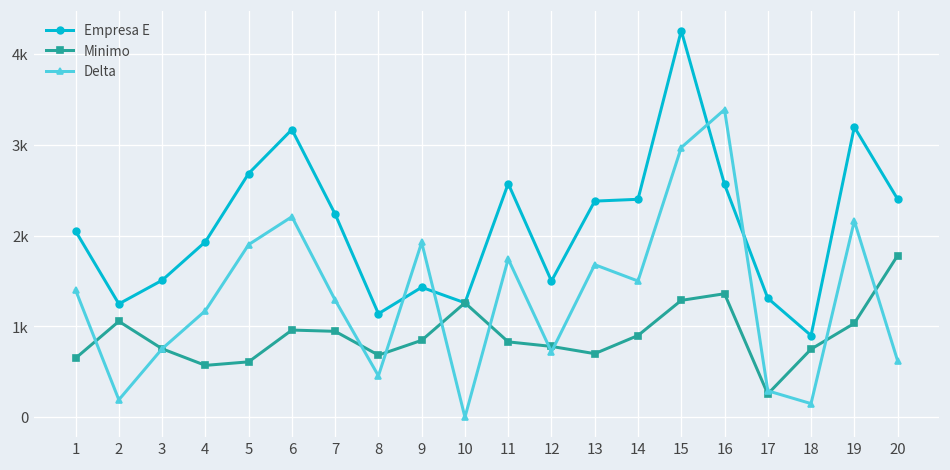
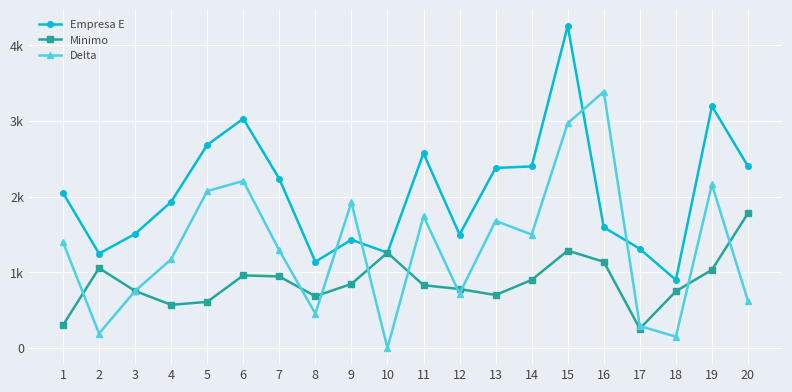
  {
    "Empresa E": {
      "1": 2100,
      "2": 1200,
      "3": 1500,
      "4": 1900,
      "5": 2700,
-     "6": 3200,
+     "6": 3000,
      "7": 2200,
      "8": 1100,
      "9": 1400,
      "11": 2600,
      "12": 1500,
      "13": 2400,
      "14": 2400,
      "15": 4300,
-     "16": 2600,
+     "16": 1600,
      "17": 1300,
      "18": 900,
      "19": 3200,
      "20": 2400
    },
    "Minimo": {
-     "1": 700,
+     "1": 300,
      "2": 1100,
      "4": 600,
      "5": 600,
      "6": 1000,
      "7": 900,
      "8": 700,
      "9": 800,
      "11": 800,
      "12": 800,
      "13": 700,
      "14": 900,
      "15": 1300,
-     "16": 1400,
+     "16": 1100,
      "17": 300,
      "18": 800,
      "19": 1000,
      "20": 1800
    },
    "Delta": {
      "1": 1400,
      "2": 200,
      "4": 1200,
-     "5": 1900,
+     "5": 2100,
      "6": 2200,
      "7": 1300,
      "8": 500,
      "9": 1900,
      "10": 0,
      "11": 1700,
      "12": 700,
      "13": 1700,
      "14": 1500,
      "15": 3000,
      "16": 3400,
      "17": 300,
      "18": 200,
      "19": 2200,
      "20": 600
    }
  }
